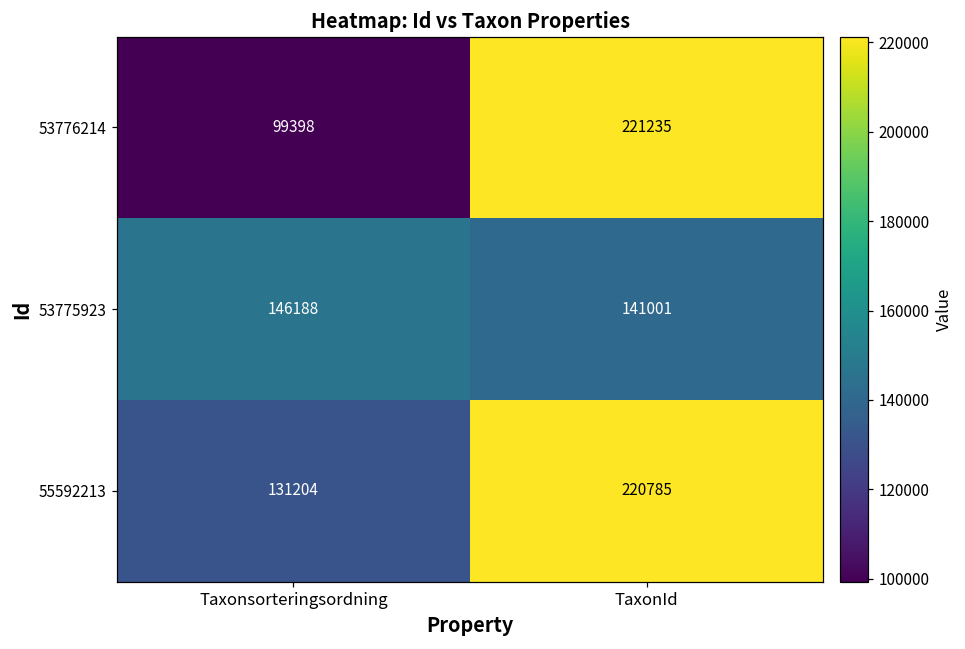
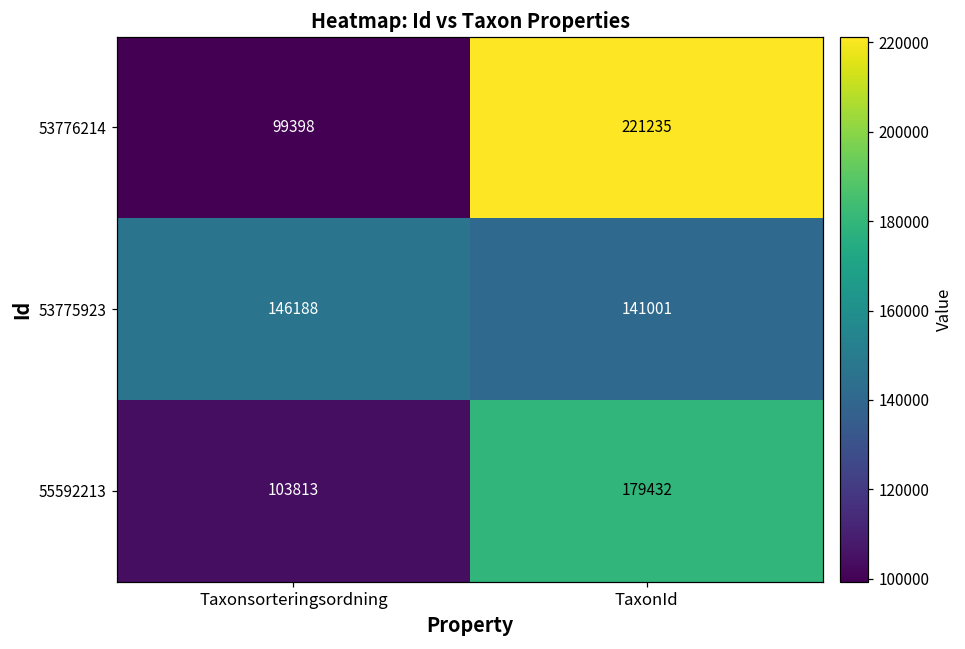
  {
    "53776214": {
      "Taxonsorteringsordning": 99398,
      "TaxonId": 221235
    },
    "53775923": {
      "Taxonsorteringsordning": 146188,
      "TaxonId": 141001
    },
    "55592213": {
-     "Taxonsorteringsordning": 131204,
-     "TaxonId": 220785
+     "Taxonsorteringsordning": 103813,
+     "TaxonId": 179432
    }
  }
